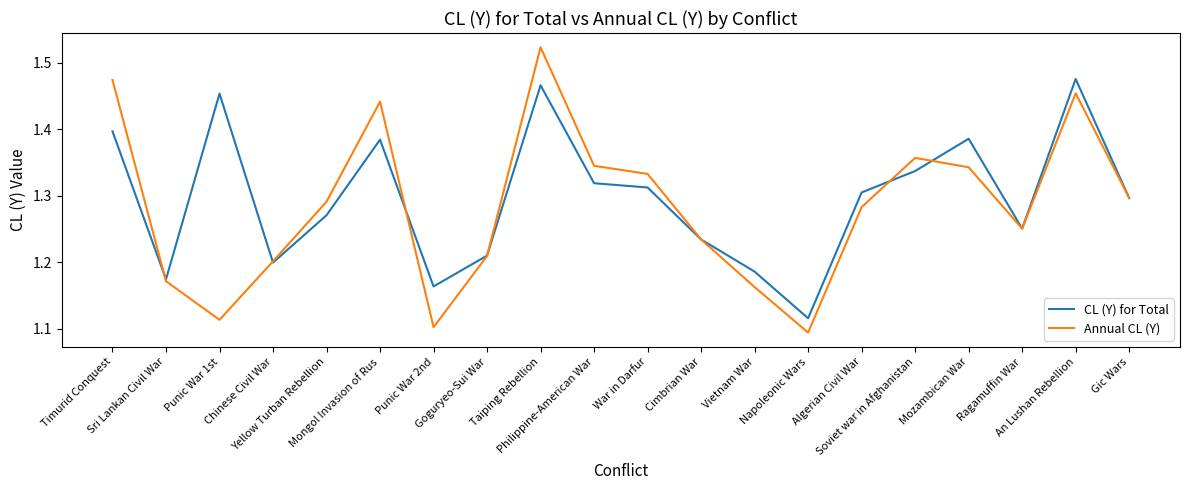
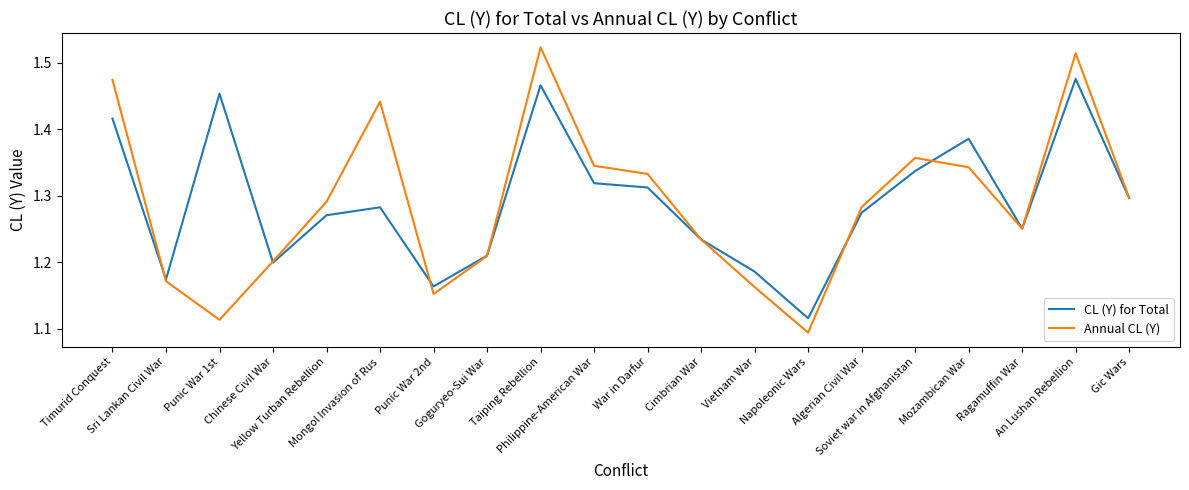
  {
    "CL (Y) for Total": {
-     "Timurid Conquest": 1.40,
+     "Timurid Conquest": 1.42,
      "Punic War 1st": 1.45,
      "Yellow Turban Rebellion": 1.27,
-     "Mongol Invasion of Rus": 1.38,
+     "Mongol Invasion of Rus": 1.28,
      "Punic War 2nd": 1.16,
      "Taiping Rebellion": 1.47,
      "Philippine-American War": 1.32,
      "War in Darfur": 1.31,
      "Vietnam War": 1.19,
      "Napoleonic Wars": 1.12,
-     "Algerian Civil War": 1.31,
+     "Algerian Civil War": 1.27,
      "Soviet war in Afghanistan": 1.34,
      "Mozambican War": 1.39,
      "An Lushan Rebellion": 1.48
    },
    "Annual CL (Y)": {
      "Timurid Conquest": 1.47,
      "Punic War 1st": 1.11,
      "Yellow Turban Rebellion": 1.29,
      "Mongol Invasion of Rus": 1.44,
-     "Punic War 2nd": 1.10,
+     "Punic War 2nd": 1.15,
      "Taiping Rebellion": 1.52,
      "Philippine-American War": 1.35,
      "War in Darfur": 1.33,
      "Vietnam War": 1.16,
      "Napoleonic Wars": 1.09,
      "Algerian Civil War": 1.28,
      "Soviet war in Afghanistan": 1.36,
      "Mozambican War": 1.34,
-     "An Lushan Rebellion": 1.45
+     "An Lushan Rebellion": 1.51
    }
  }
